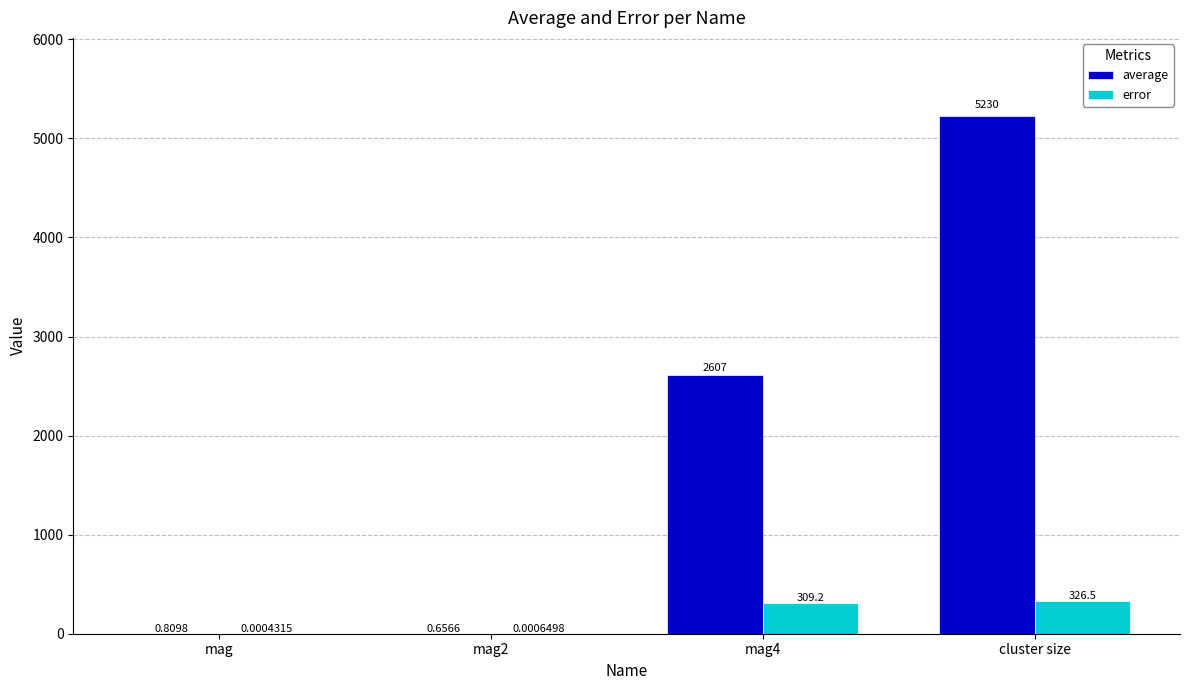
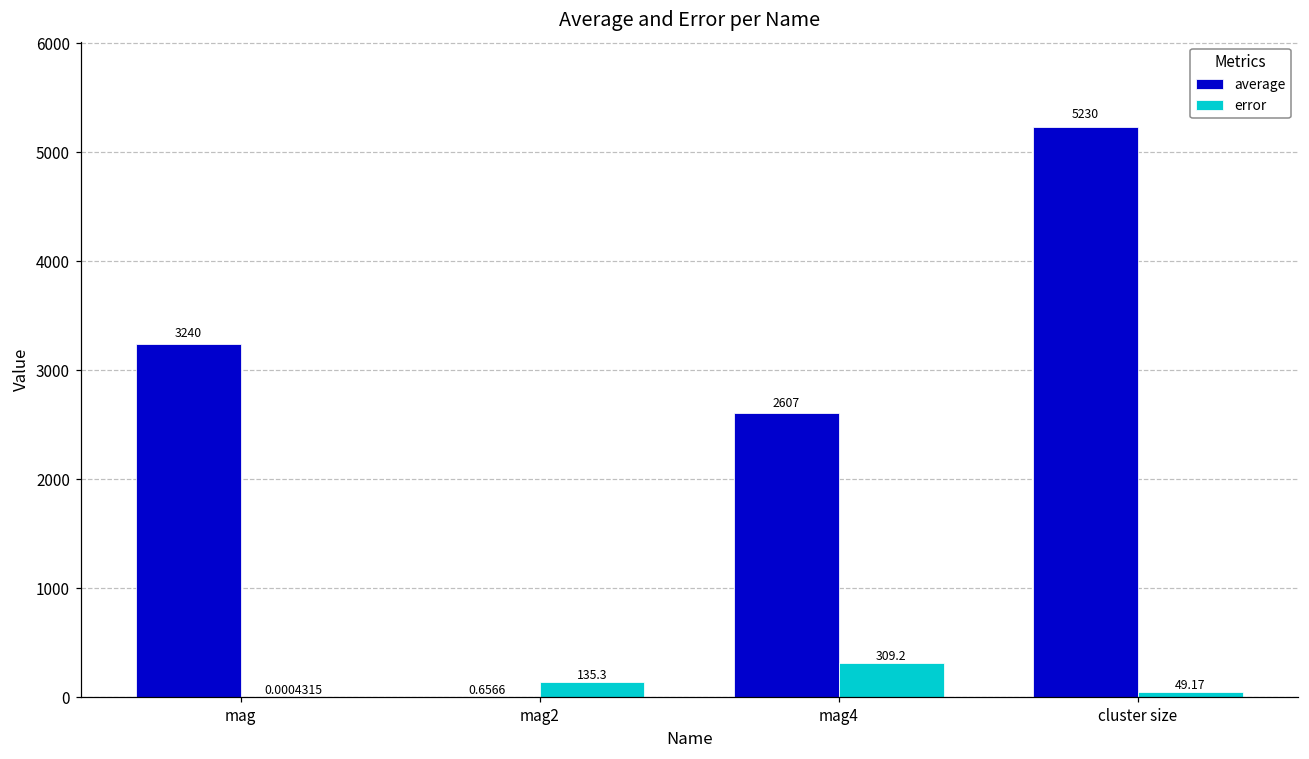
  {
    "average": {
-     "mag": 0.8098,
+     "mag": 3240,
      "mag2": 0.6566,
      "mag4": 2607,
      "cluster size": 5230
    },
    "error": {
      "mag": 0.0004315,
-     "mag2": 0.0006498,
+     "mag2": 135.3,
      "mag4": 309.2,
-     "cluster size": 326.5
+     "cluster size": 49.17
    }
  }
